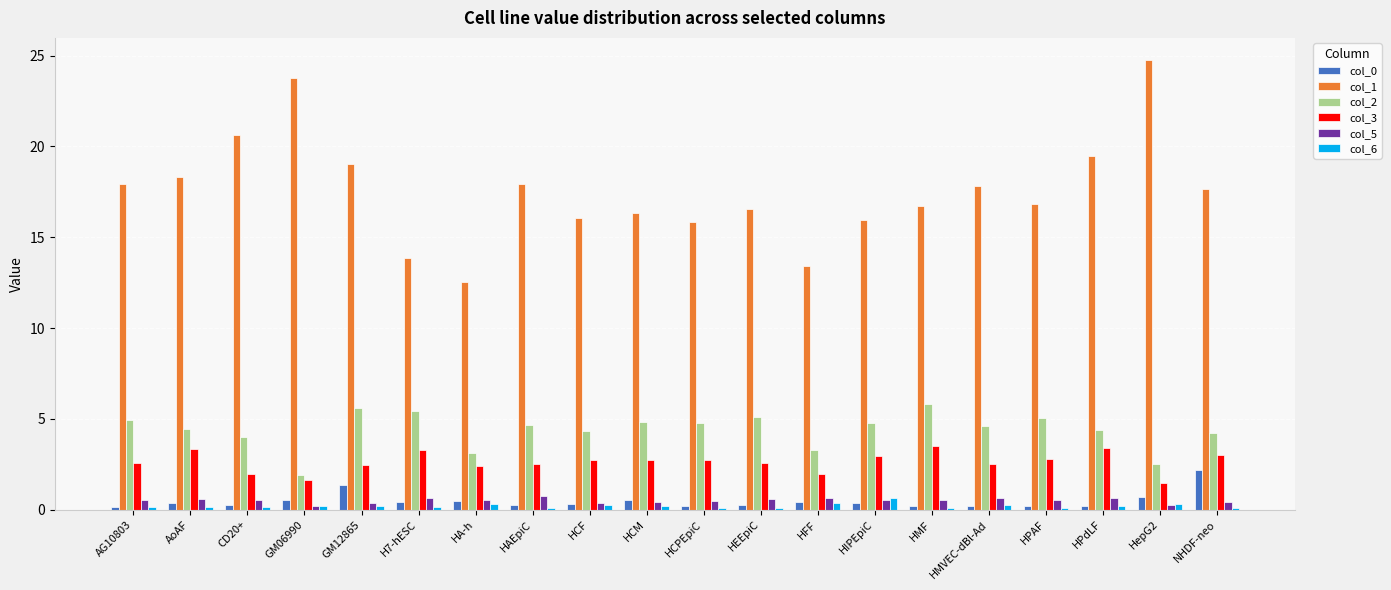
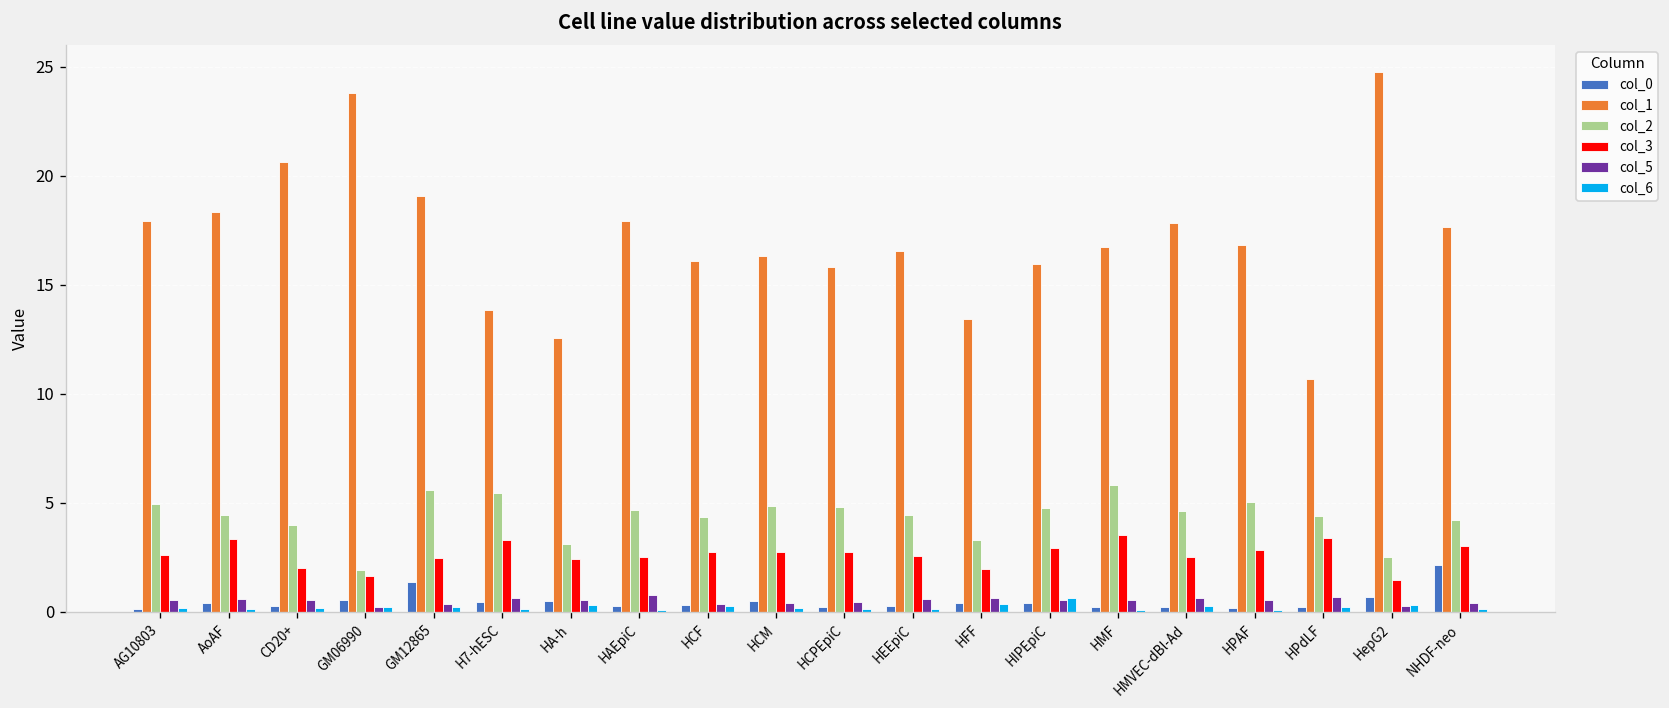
  {
    "col_0": {
      "AoAF": 0.4,
      "CD20+": 0.3,
      "GM06990": 0.5,
      "GM12865": 1.4,
      "H7-hESC": 0.4,
      "HA-h": 0.5,
      "HAEpiC": 0.2,
      "HCF": 0.3,
      "HCM": 0.5,
      "HCPEpiC": 0.2,
      "HEEpiC": 0.3,
      "HFF": 0.4,
      "HIPEpiC": 0.4,
      "HMF": 0.2,
      "HMVEC-dBl-Ad": 0.2,
      "HPAF": 0.2,
      "HPdLF": 0.2,
      "HepG2": 0.7,
      "NHDF-neo": 2.2
    },
    "col_1": {
      "AG10803": 17.9,
      "AoAF": 18.3,
      "CD20+": 20.6,
      "GM06990": 23.8,
      "GM12865": 19.0,
      "H7-hESC": 13.8,
      "HA-h": 12.6,
      "HAEpiC": 17.9,
      "HCF": 16.1,
      "HCM": 16.3,
      "HCPEpiC": 15.8,
      "HEEpiC": 16.5,
      "HFF": 13.4,
      "HIPEpiC": 15.9,
      "HMF": 16.7,
      "HMVEC-dBl-Ad": 17.8,
      "HPAF": 16.8,
-     "HPdLF": 19.5,
+     "HPdLF": 10.7,
      "HepG2": 24.7,
      "NHDF-neo": 17.7
    },
    "col_2": {
      "AG10803": 4.9,
      "AoAF": 4.5,
      "CD20+": 4.0,
      "GM06990": 1.9,
      "GM12865": 5.6,
      "H7-hESC": 5.4,
      "HA-h": 3.1,
      "HAEpiC": 4.7,
      "HCF": 4.3,
      "HCM": 4.8,
      "HCPEpiC": 4.8,
-     "HEEpiC": 5.1,
+     "HEEpiC": 4.4,
      "HFF": 3.3,
      "HIPEpiC": 4.7,
      "HMF": 5.8,
      "HMVEC-dBl-Ad": 4.6,
      "HPAF": 5.0,
      "HPdLF": 4.4,
      "HepG2": 2.5,
      "NHDF-neo": 4.2
    },
    "col_3": {
      "AG10803": 2.6,
      "AoAF": 3.4,
      "CD20+": 2.0,
      "GM06990": 1.6,
      "GM12865": 2.4,
      "H7-hESC": 3.3,
      "HA-h": 2.4,
      "HAEpiC": 2.5,
      "HCF": 2.7,
      "HCM": 2.7,
      "HCPEpiC": 2.7,
      "HEEpiC": 2.6,
      "HFF": 1.9,
      "HIPEpiC": 2.9,
      "HMF": 3.5,
      "HMVEC-dBl-Ad": 2.5,
      "HPAF": 2.8,
      "HPdLF": 3.4,
      "HepG2": 1.5,
      "NHDF-neo": 3.0
    },
    "col_5": {
      "AG10803": 0.5,
      "AoAF": 0.6,
      "CD20+": 0.5,
      "GM06990": 0.2,
      "GM12865": 0.4,
      "H7-hESC": 0.6,
      "HA-h": 0.5,
      "HAEpiC": 0.7,
      "HCF": 0.4,
      "HCM": 0.4,
      "HCPEpiC": 0.5,
      "HEEpiC": 0.6,
      "HFF": 0.6,
      "HIPEpiC": 0.5,
      "HMF": 0.5,
      "HMVEC-dBl-Ad": 0.6,
      "HPAF": 0.5,
      "HPdLF": 0.7,
      "HepG2": 0.3,
      "NHDF-neo": 0.4
    },
    "col_6": {
      "AG10803": 0.2,
      "CD20+": 0.2,
      "GM06990": 0.2,
      "GM12865": 0.2,
      "HA-h": 0.3,
      "HCF": 0.2,
      "HCM": 0.2,
      "HFF": 0.4,
      "HIPEpiC": 0.6,
      "HMVEC-dBl-Ad": 0.3,
      "HPdLF": 0.2,
      "HepG2": 0.3
    }
  }
